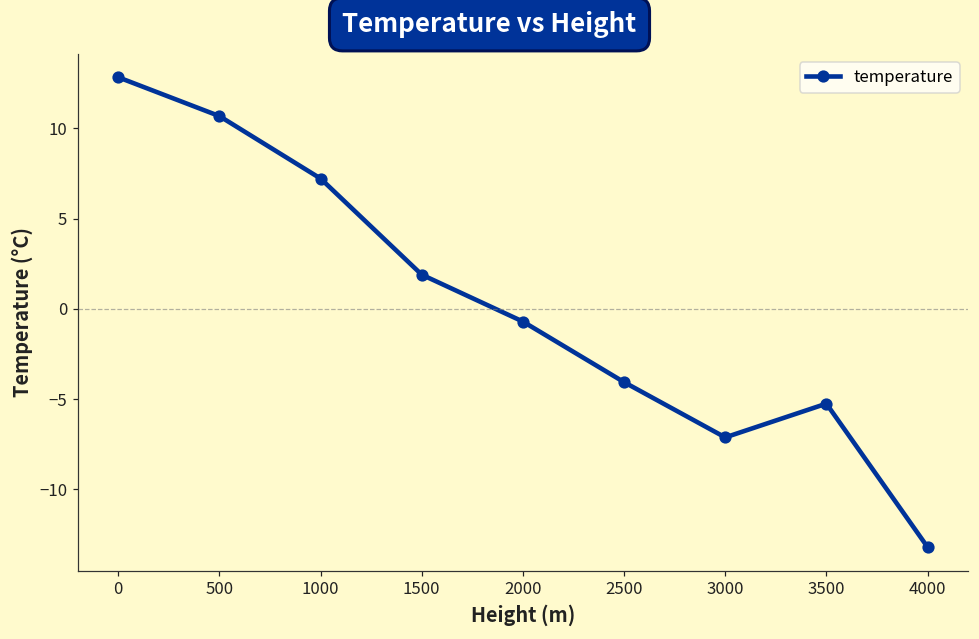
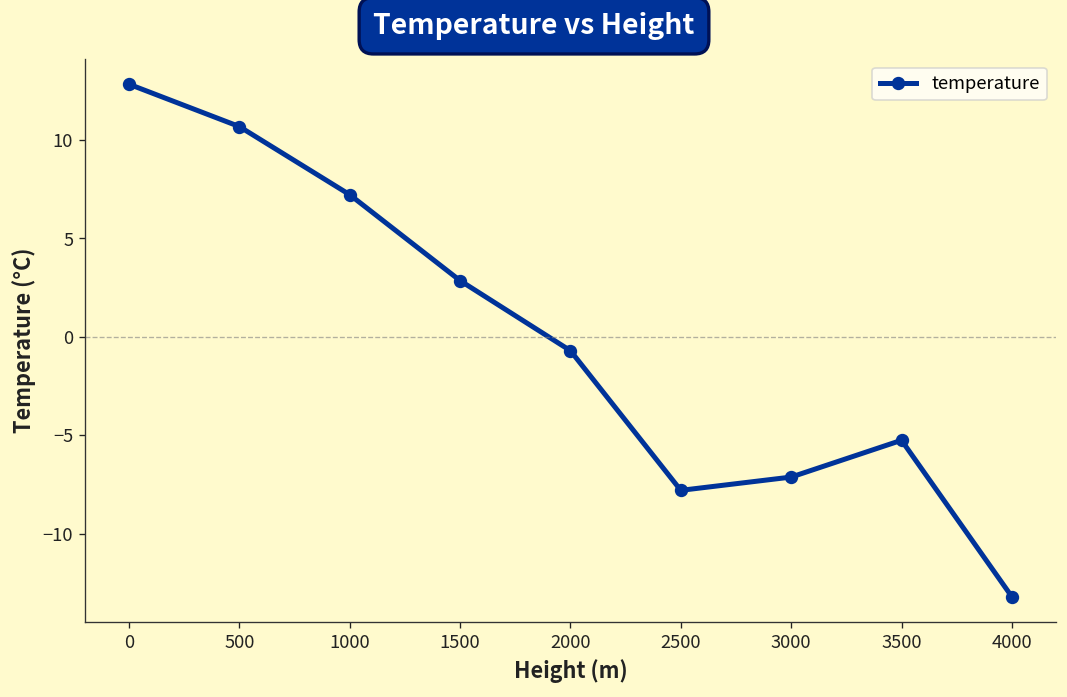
  {
    "0": 12.8,
    "500": 10.7,
    "1000": 7.2,
-   "1500": 1.9,
+   "1500": 2.9,
    "2000": -0.7,
-   "2500": -4.1,
+   "2500": -7.8,
    "3000": -7.1,
    "3500": -5.3,
    "4000": -13.2
  }
